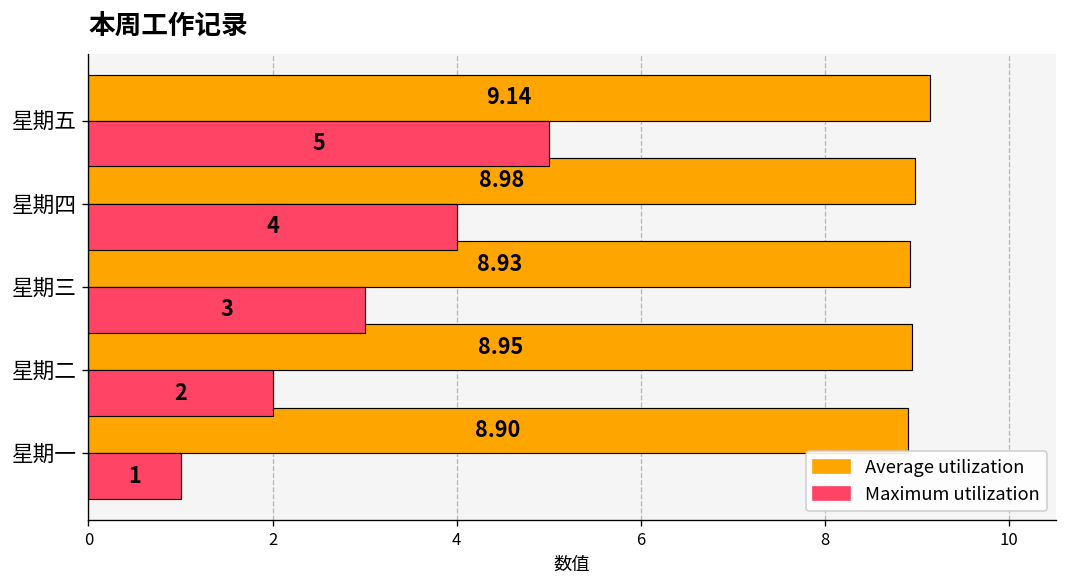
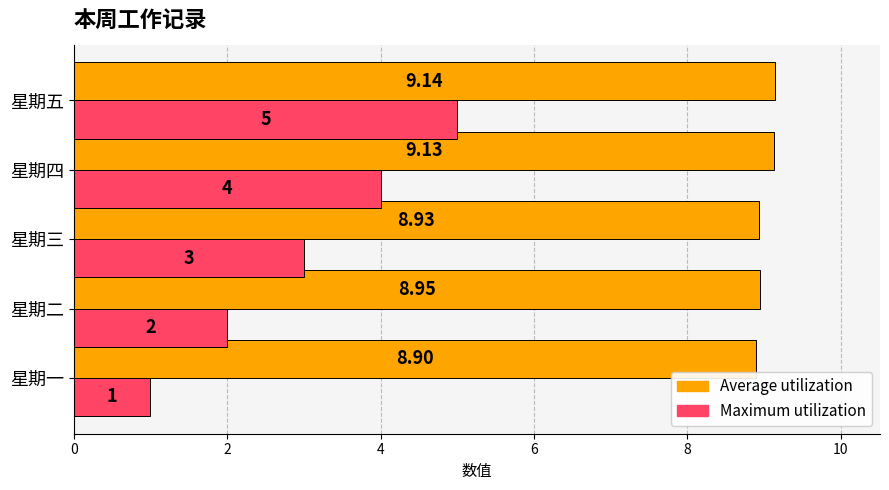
  {
    "Average utilization": {
      "星期五": 9.14,
-     "星期四": 8.98,
+     "星期四": 9.13,
      "星期三": 8.93,
      "星期二": 8.95,
      "星期一": 8.90
    },
    "Maximum utilization": {
      "星期五": 5,
      "星期四": 4,
      "星期三": 3,
      "星期二": 2,
      "星期一": 1
    }
  }
